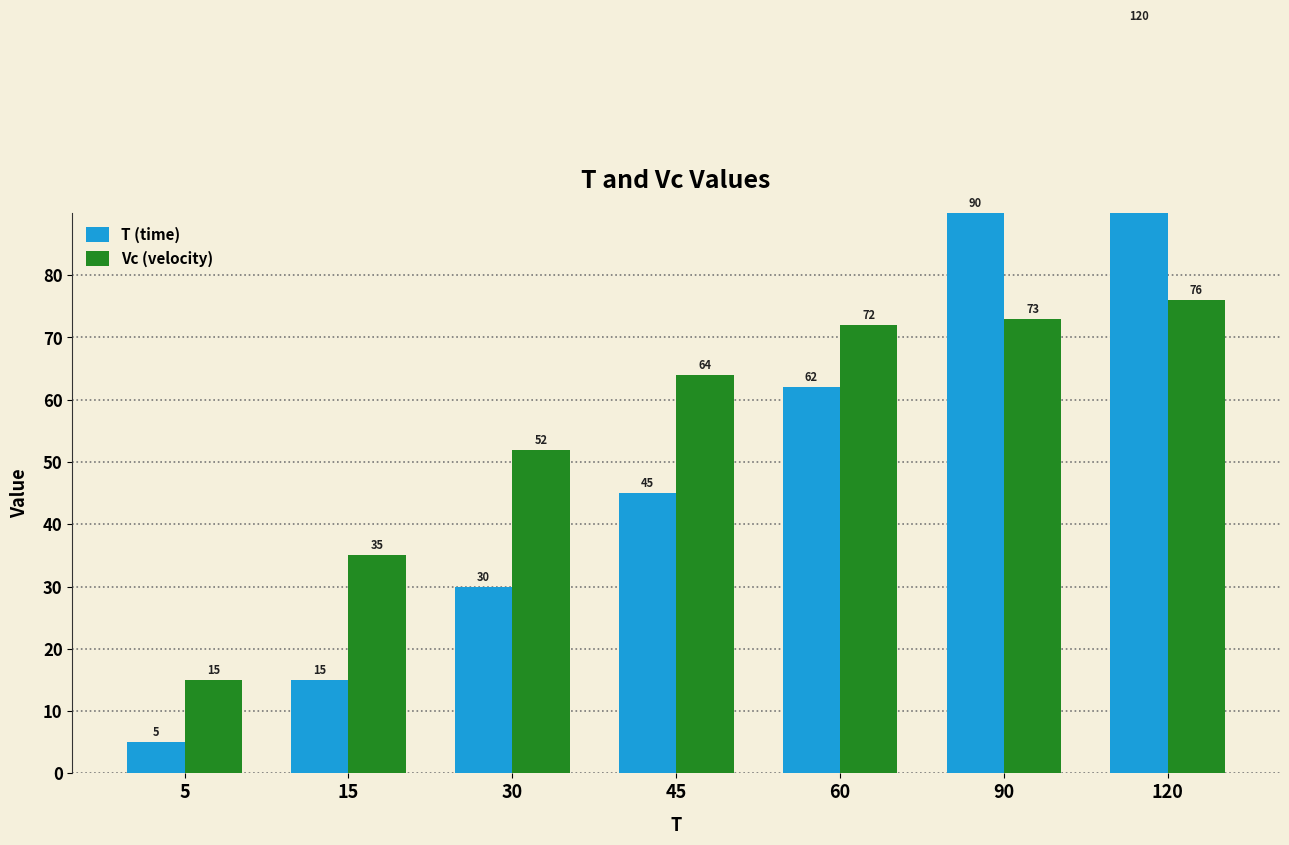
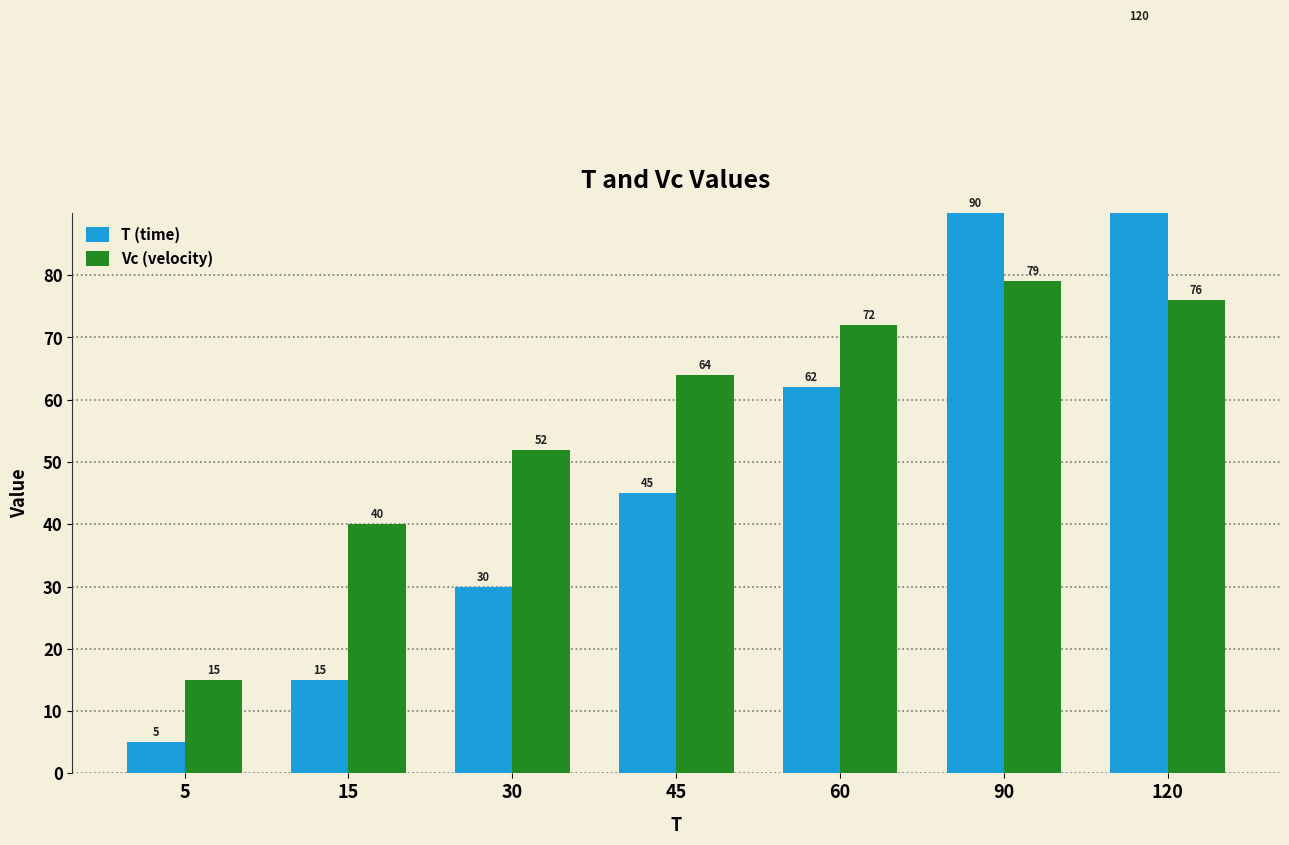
  {
    "T (time)": {
      "5": 5,
      "15": 15,
      "30": 30,
      "45": 45,
      "60": 62,
      "90": 90
    },
    "Vc (velocity)": {
      "5": 15,
-     "15": 35,
+     "15": 40,
      "30": 52,
      "45": 64,
      "60": 72,
-     "90": 73,
+     "90": 79,
      "120": 76
    }
  }
